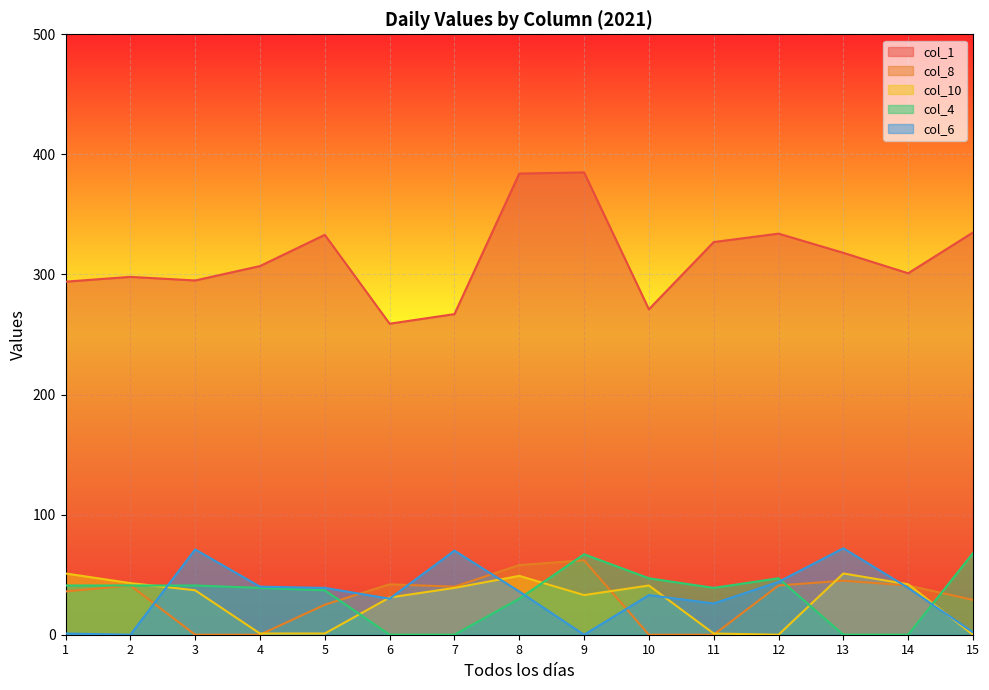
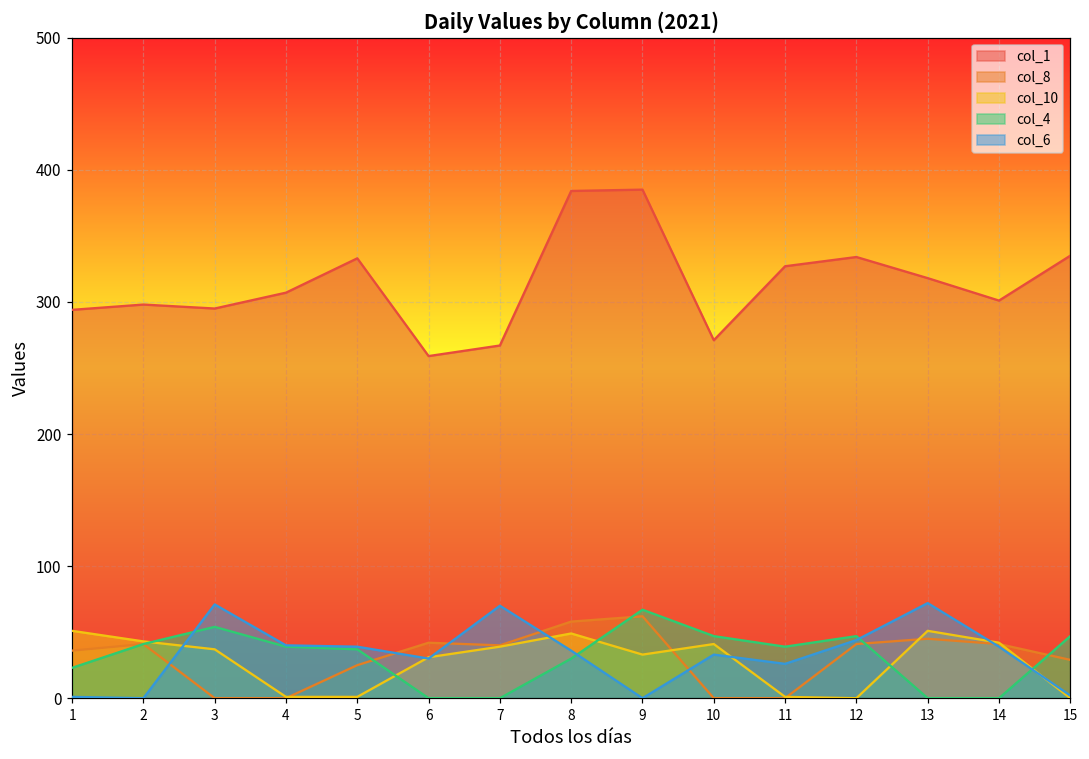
  {
    "col_4": {
-     "1": 41,
-     "3": 41,
+     "1": 23,
+     "3": 54,
      "6": 0,
      "7": 0,
      "8": 30,
      "9": 67,
      "10": 47,
      "11": 39,
      "12": 47,
      "13": 0,
      "14": 0,
-     "15": 68
+     "15": 47
    },
    "col_6": {
      "1": 1,
      "2": 0,
      "3": 71,
      "7": 70,
      "8": 36,
      "9": 0,
      "10": 33,
      "11": 26,
      "12": 44,
      "13": 72
    }
  }
